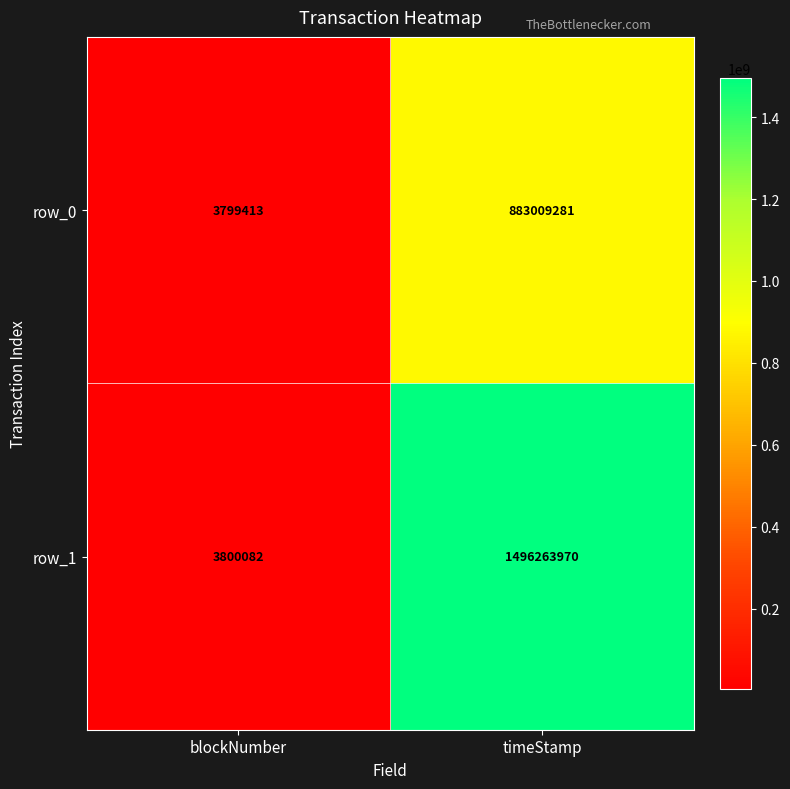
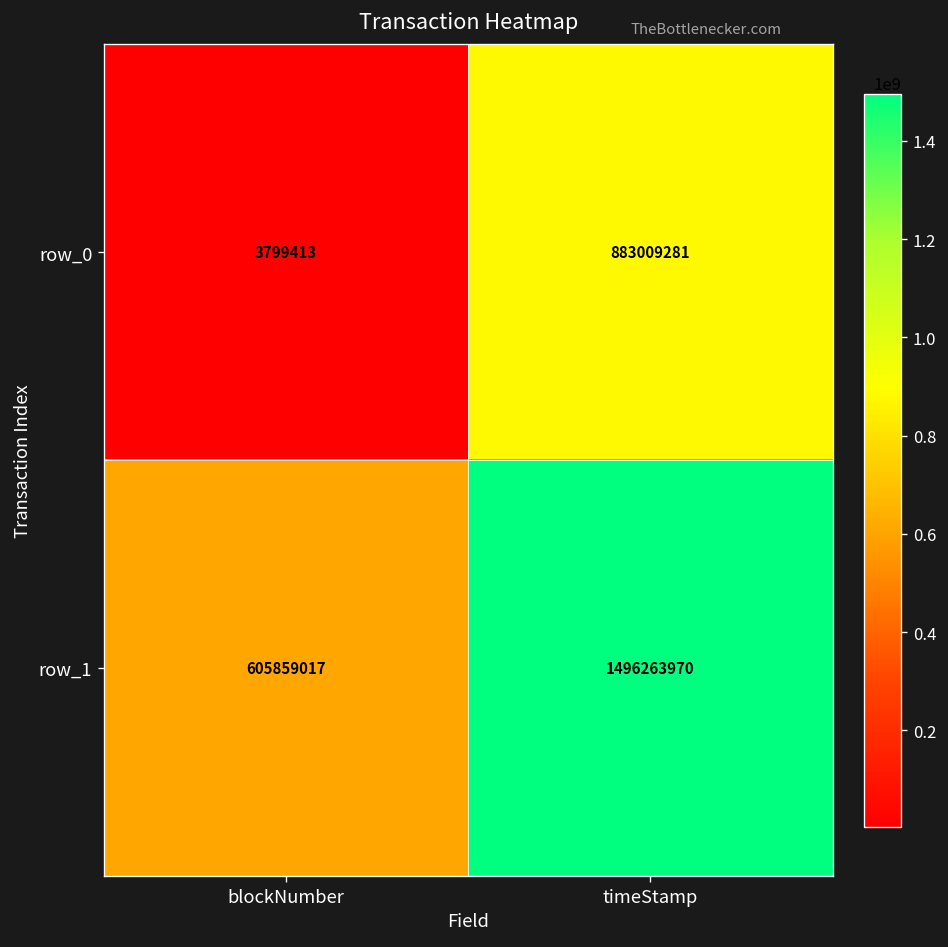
  {
    "row_0": {
      "blockNumber": 3799413,
      "timeStamp": 883009281
    },
    "row_1": {
-     "blockNumber": 3800082,
+     "blockNumber": 605859017,
      "timeStamp": 1496263970
    }
  }
